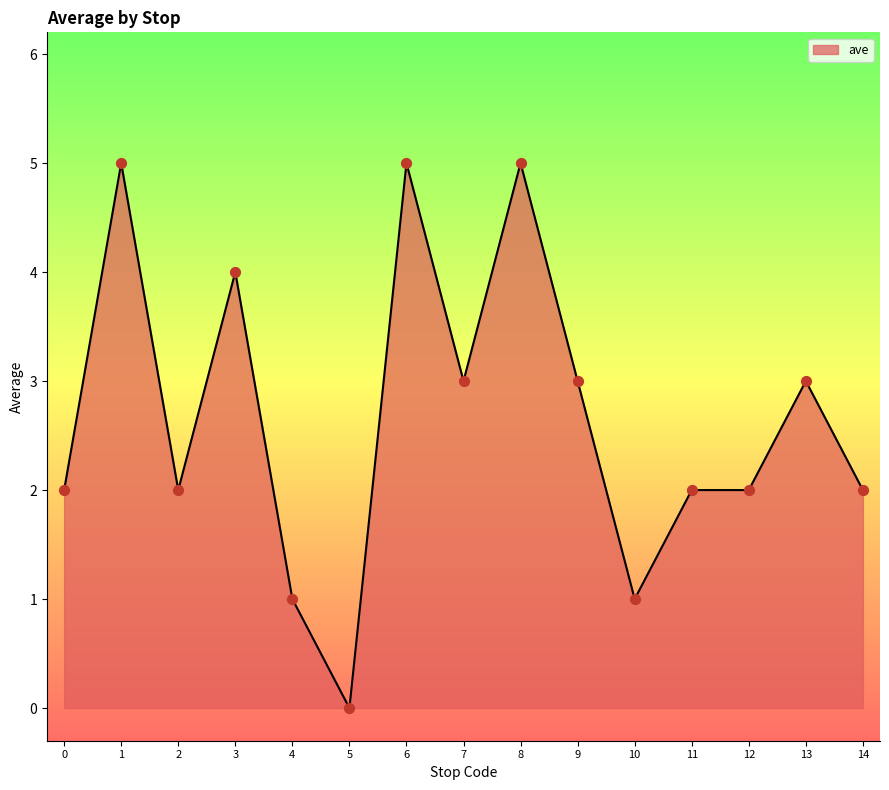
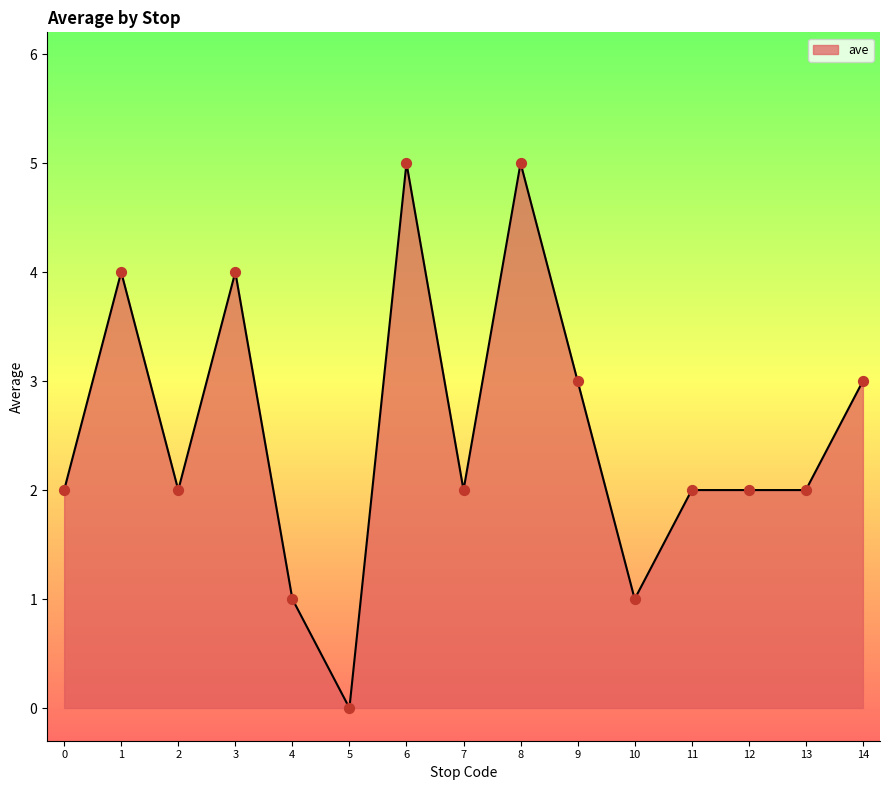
  {
    "0": 2,
-   "1": 5,
+   "1": 4,
    "2": 2,
    "3": 4,
    "4": 1,
    "5": 0,
    "6": 5,
-   "7": 3,
+   "7": 2,
    "8": 5,
    "9": 3,
    "10": 1,
    "11": 2,
    "12": 2,
-   "13": 3,
-   "14": 2
+   "13": 2,
+   "14": 3
  }
